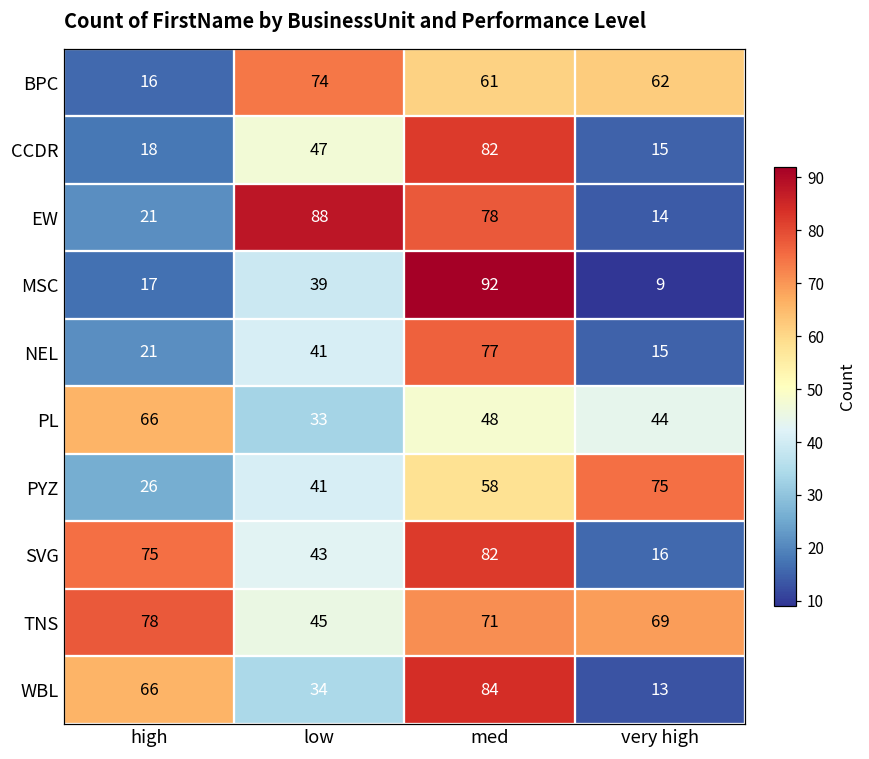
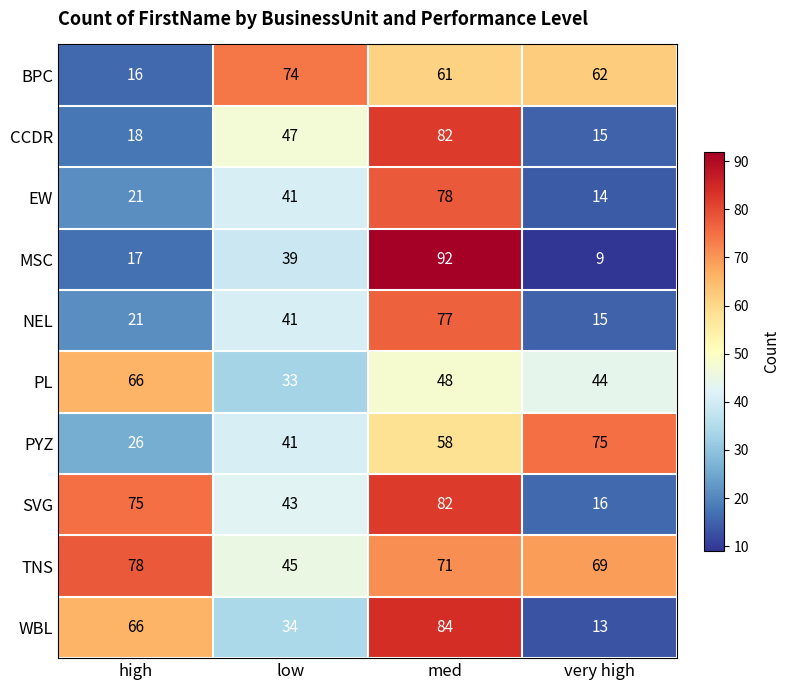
  {
    "BPC": {
      "high": 16,
      "low": 74,
      "med": 61,
      "very high": 62
    },
    "CCDR": {
      "high": 18,
      "low": 47,
      "med": 82,
      "very high": 15
    },
    "EW": {
      "high": 21,
-     "low": 88,
+     "low": 41,
      "med": 78,
      "very high": 14
    },
    "MSC": {
      "high": 17,
      "low": 39,
      "med": 92,
      "very high": 9
    },
    "NEL": {
      "high": 21,
      "low": 41,
      "med": 77,
      "very high": 15
    },
    "PL": {
      "high": 66,
      "low": 33,
      "med": 48,
      "very high": 44
    },
    "PYZ": {
      "high": 26,
      "low": 41,
      "med": 58,
      "very high": 75
    },
    "SVG": {
      "high": 75,
      "low": 43,
      "med": 82,
      "very high": 16
    },
    "TNS": {
      "high": 78,
      "low": 45,
      "med": 71,
      "very high": 69
    },
    "WBL": {
      "high": 66,
      "low": 34,
      "med": 84,
      "very high": 13
    }
  }
